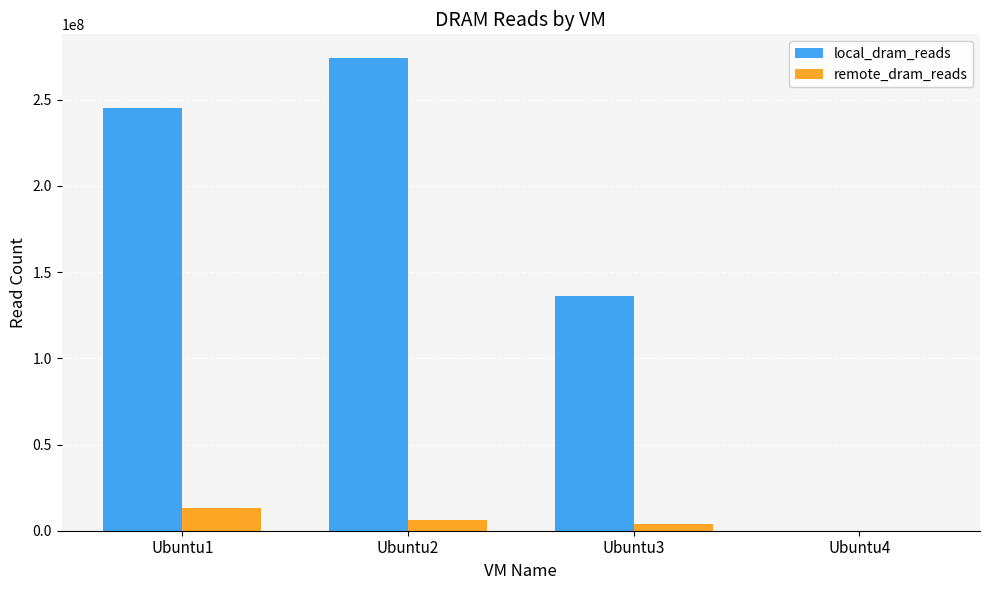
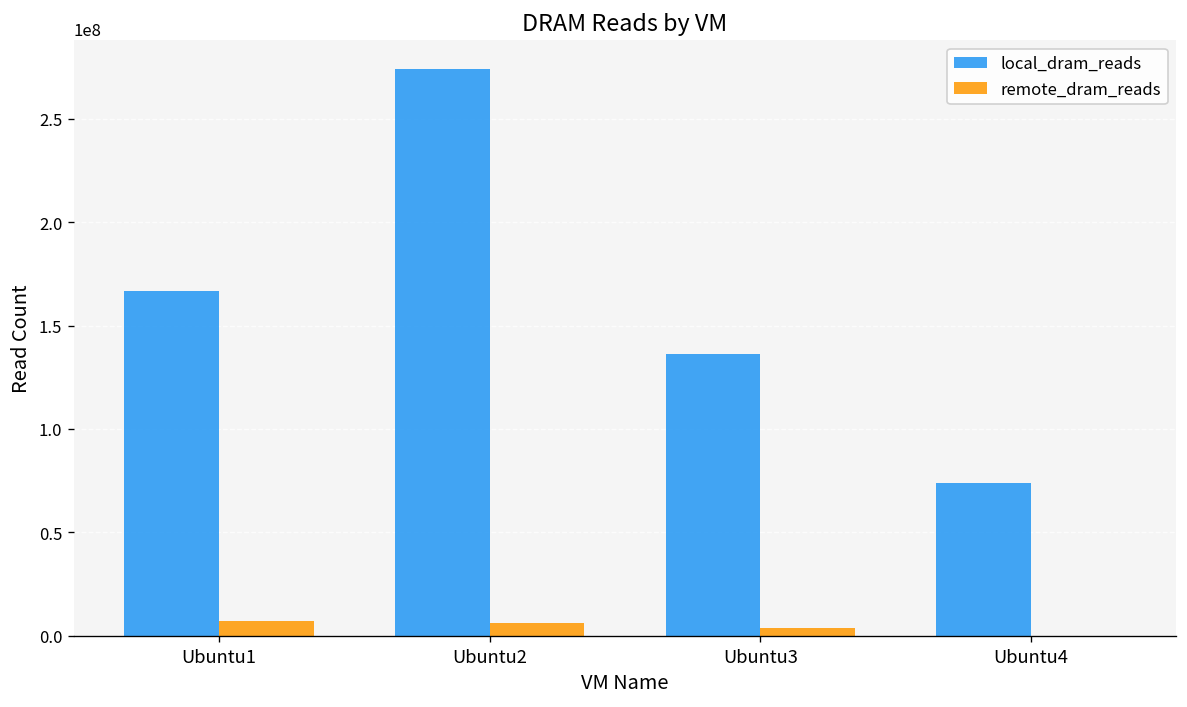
  {
    "local_dram_reads": {
-     "Ubuntu1": 245000000,
+     "Ubuntu1": 167000000,
      "Ubuntu2": 274000000,
      "Ubuntu3": 136000000,
-     "Ubuntu4": 0
+     "Ubuntu4": 74000000
    },
    "remote_dram_reads": {
-     "Ubuntu1": 13000000,
+     "Ubuntu1": 7000000,
      "Ubuntu2": 6000000,
      "Ubuntu3": 4000000,
      "Ubuntu4": 0
    }
  }
